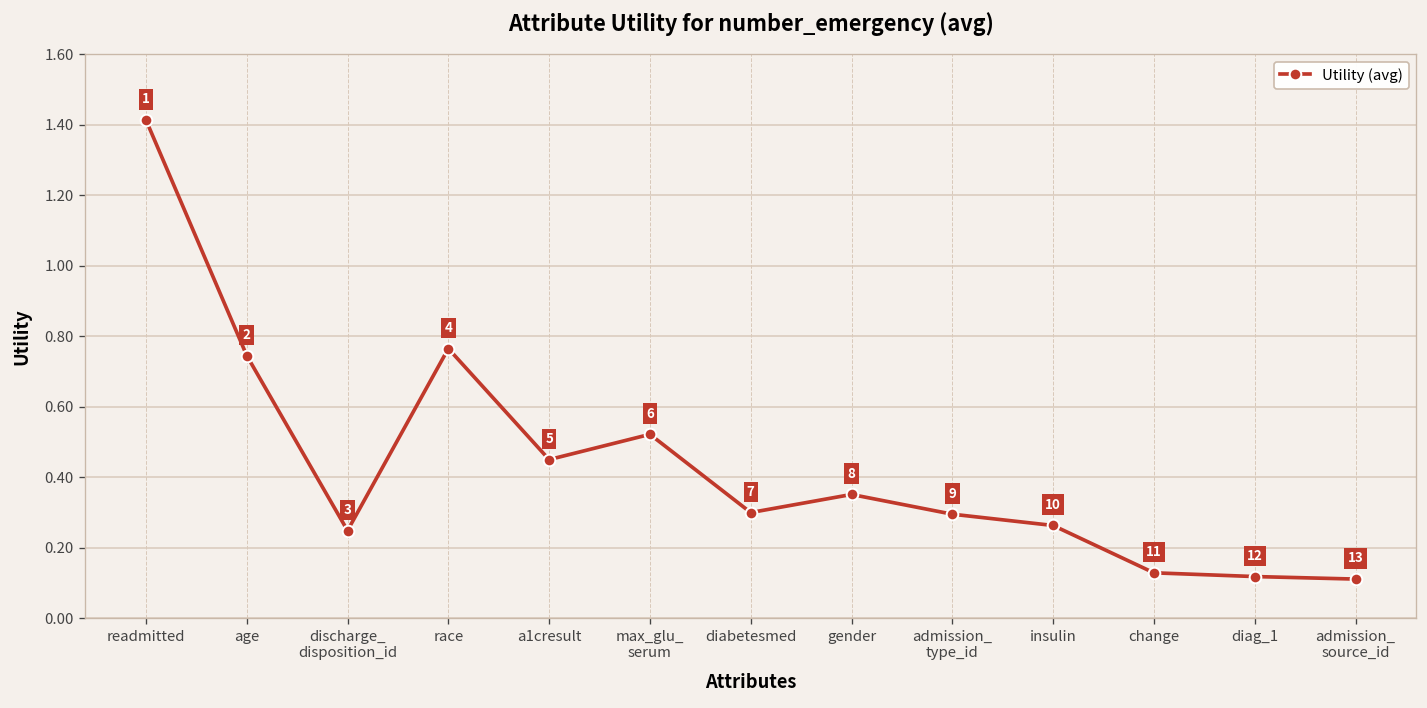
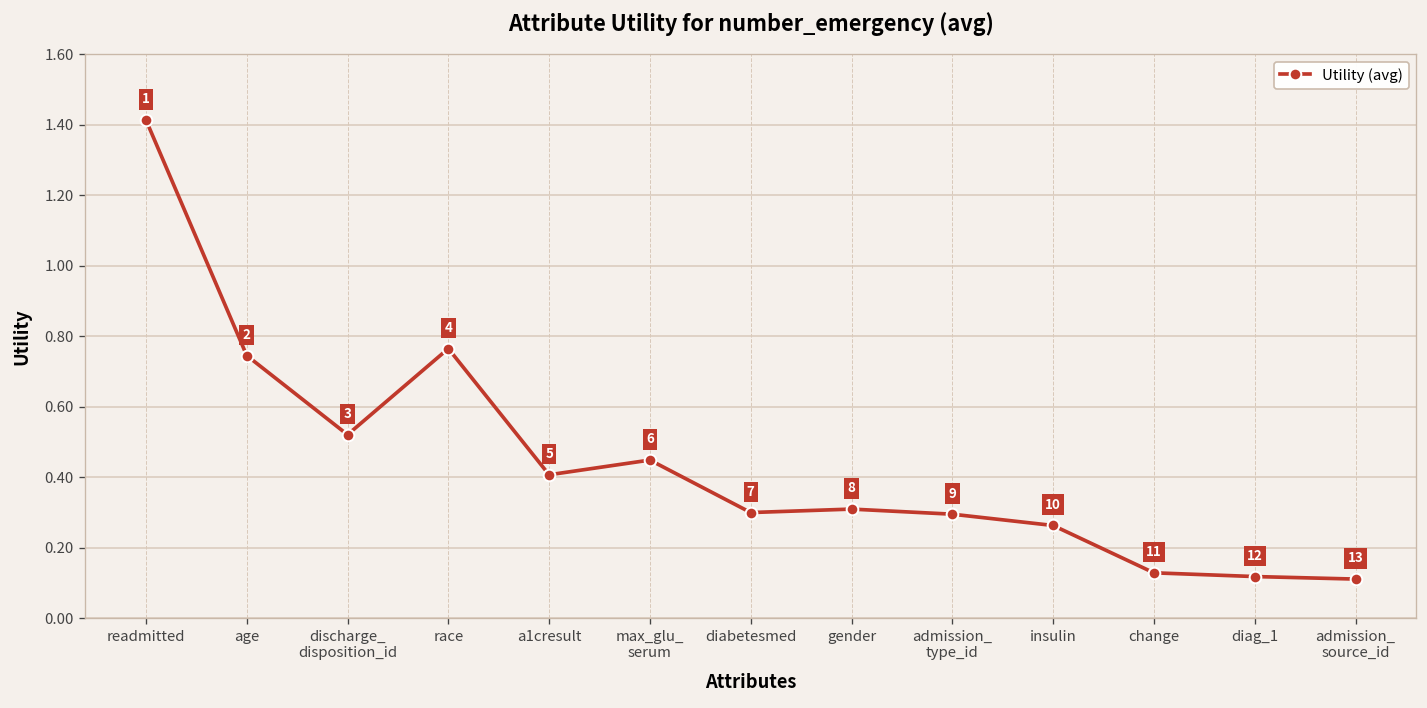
  {
-   "discharge_ disposition_id": 0.25,
-   "a1cresult": 0.45,
-   "max_glu_ serum": 0.52,
-   "gender": 0.35
+   "discharge_ disposition_id": 0.52,
+   "a1cresult": 0.41,
+   "max_glu_ serum": 0.45,
+   "gender": 0.31
  }
